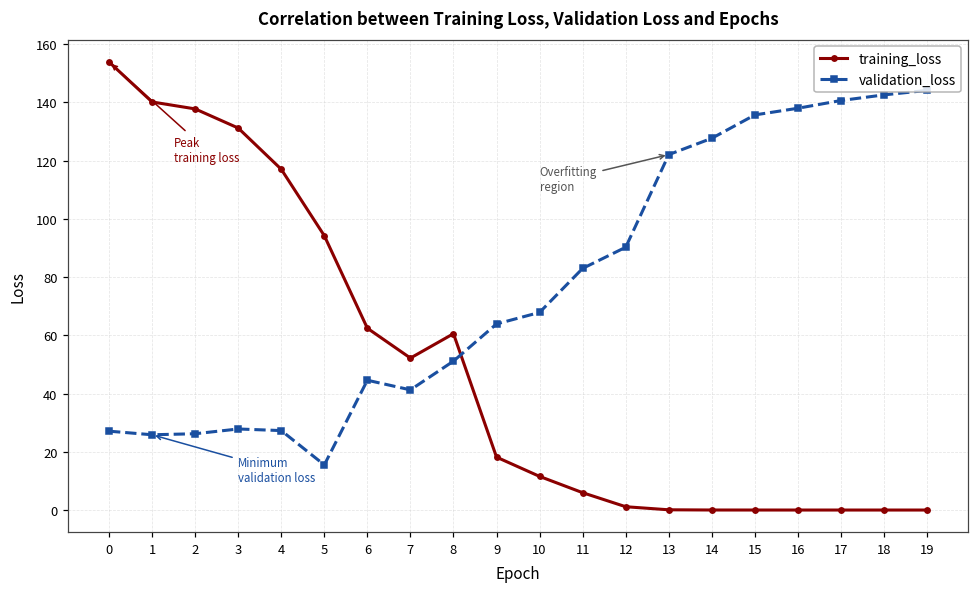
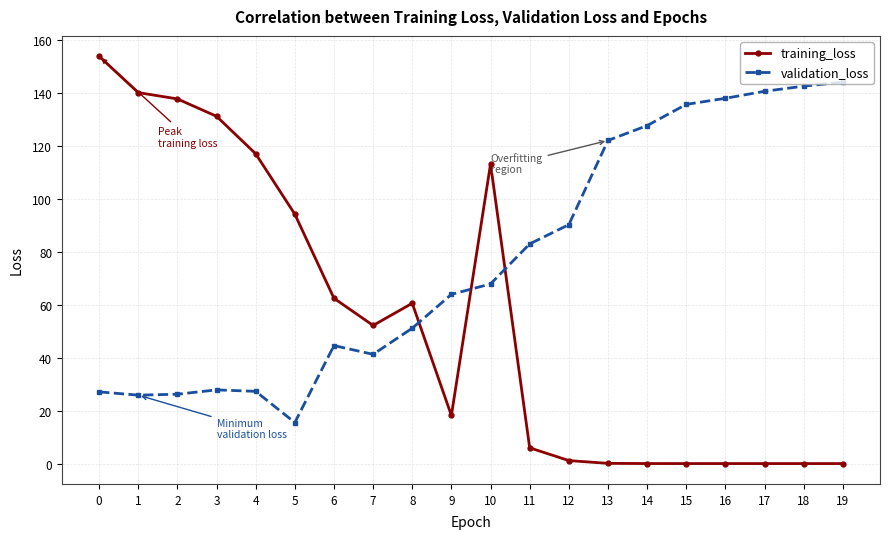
  {
    "training_loss": {
      "0": 154,
      "1": 140,
      "2": 138,
      "3": 131,
      "4": 117,
      "5": 94,
      "6": 62,
      "7": 52,
      "8": 61,
      "9": 18,
-     "10": 12,
+     "10": 113,
      "11": 6,
      "12": 1,
      "13": 0,
      "14": 0,
      "15": 0,
      "16": 0,
      "17": 0,
      "18": 0,
      "19": 0
    },
    "validation_loss": {
      "0": 27,
      "1": 26,
      "2": 26,
      "3": 28,
      "4": 27,
      "5": 16,
      "6": 45,
      "7": 41,
      "8": 51,
      "9": 64,
      "10": 68,
      "11": 83,
      "12": 90,
      "13": 122,
      "14": 128,
      "15": 136,
      "16": 138,
      "17": 141,
      "18": 143
    }
  }
